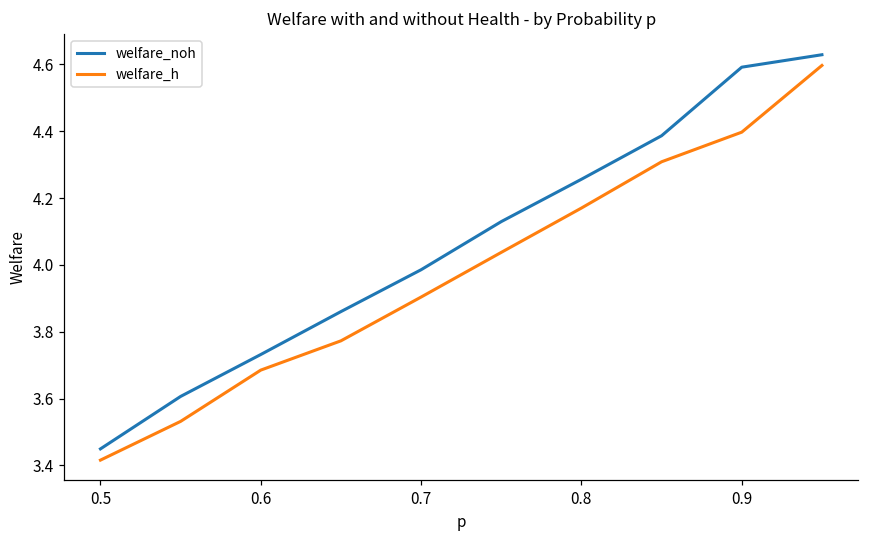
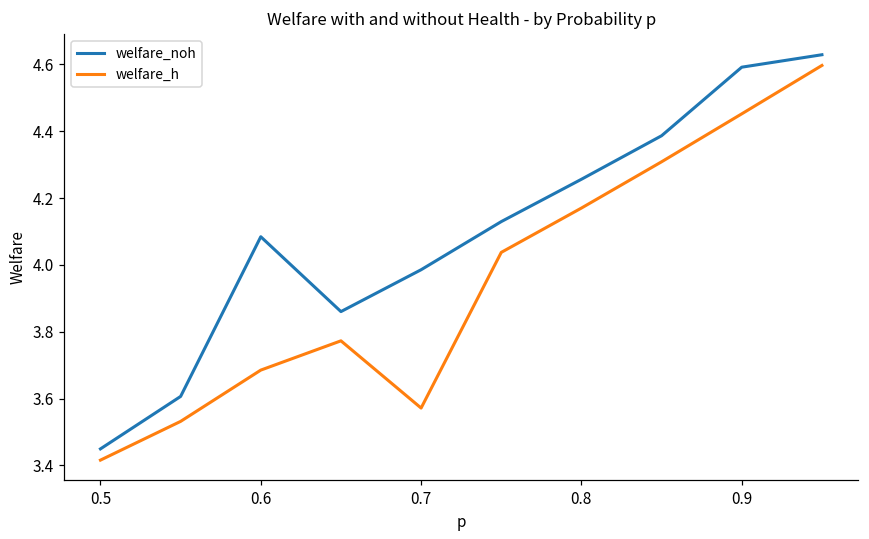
  {
    "welfare_noh": {
      "0.5": 3.45,
-     "0.6": 3.73,
+     "0.6": 4.08,
      "0.7": 3.99,
      "0.8": 4.26,
      "0.9": 4.59
    },
    "welfare_h": {
      "0.5": 3.42,
      "0.6": 3.69,
-     "0.7": 3.90,
+     "0.7": 3.57,
      "0.8": 4.17,
-     "0.9": 4.40
+     "0.9": 4.45
    }
  }
